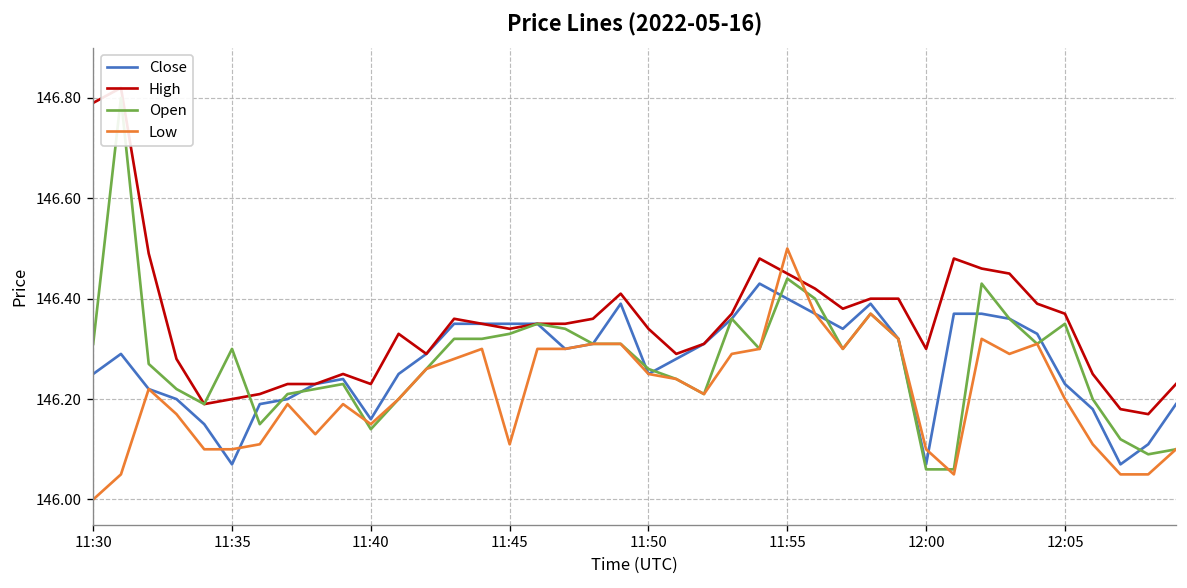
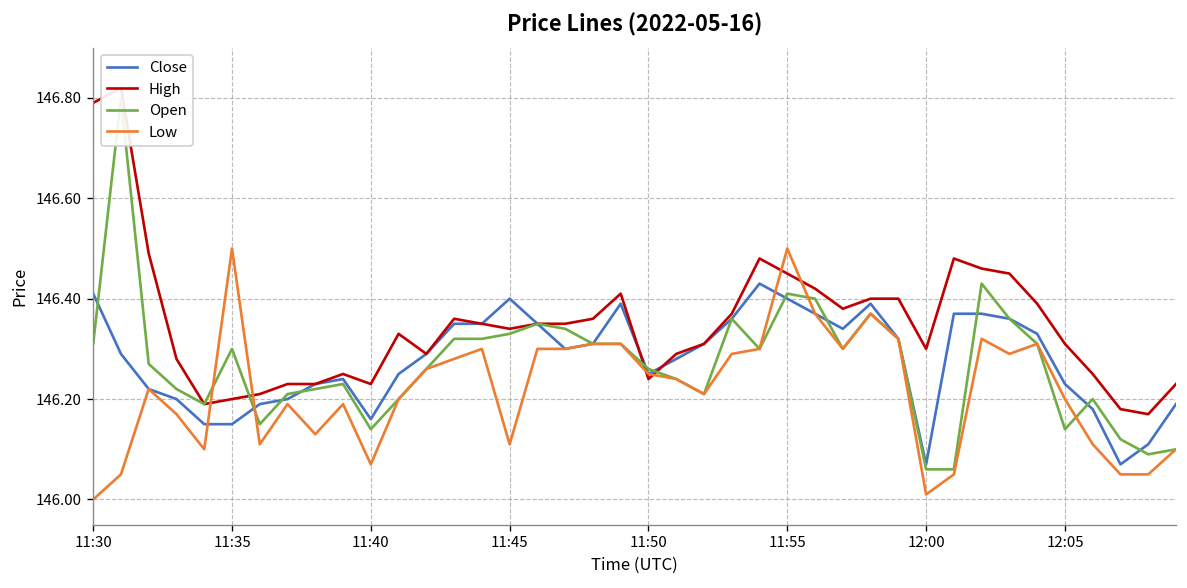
  {
    "Close": {
-     "11:30": 146.25,
-     "11:35": 146.07,
+     "11:30": 146.41,
+     "11:35": 146.15,
      "11:40": 146.16,
-     "11:45": 146.35,
+     "11:45": 146.40,
      "11:55": 146.40,
      "12:00": 146.07,
      "12:05": 146.23
    },
    "High": {
      "11:30": 146.79,
      "11:35": 146.20,
      "11:40": 146.23,
      "11:45": 146.34,
-     "11:50": 146.34,
+     "11:50": 146.24,
      "11:55": 146.45,
      "12:00": 146.30,
-     "12:05": 146.37
+     "12:05": 146.31
    },
    "Open": {
      "11:30": 146.31,
      "11:35": 146.30,
      "11:40": 146.14,
      "11:45": 146.33,
      "11:50": 146.26,
-     "11:55": 146.44,
+     "11:55": 146.41,
      "12:00": 146.06,
-     "12:05": 146.35
+     "12:05": 146.14
    },
    "Low": {
      "11:30": 146.00,
-     "11:35": 146.1,
-     "11:40": 146.15,
+     "11:35": 146.5,
+     "11:40": 146.07,
      "11:45": 146.11,
      "11:55": 146.50,
-     "12:00": 146.10,
+     "12:00": 146.01,
      "12:05": 146.20
    }
  }
